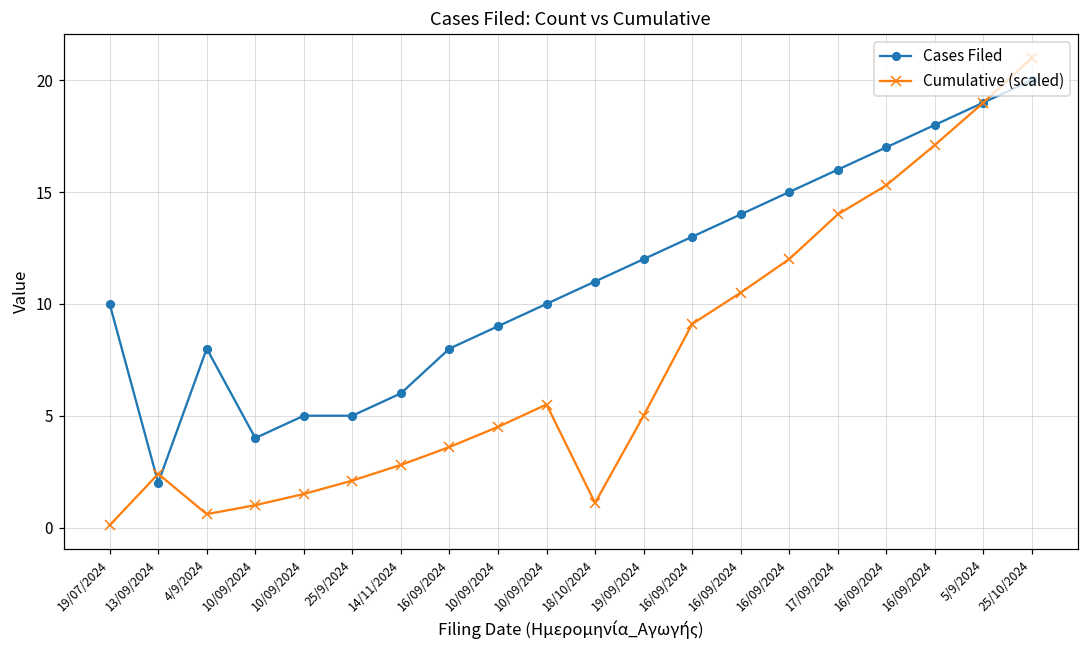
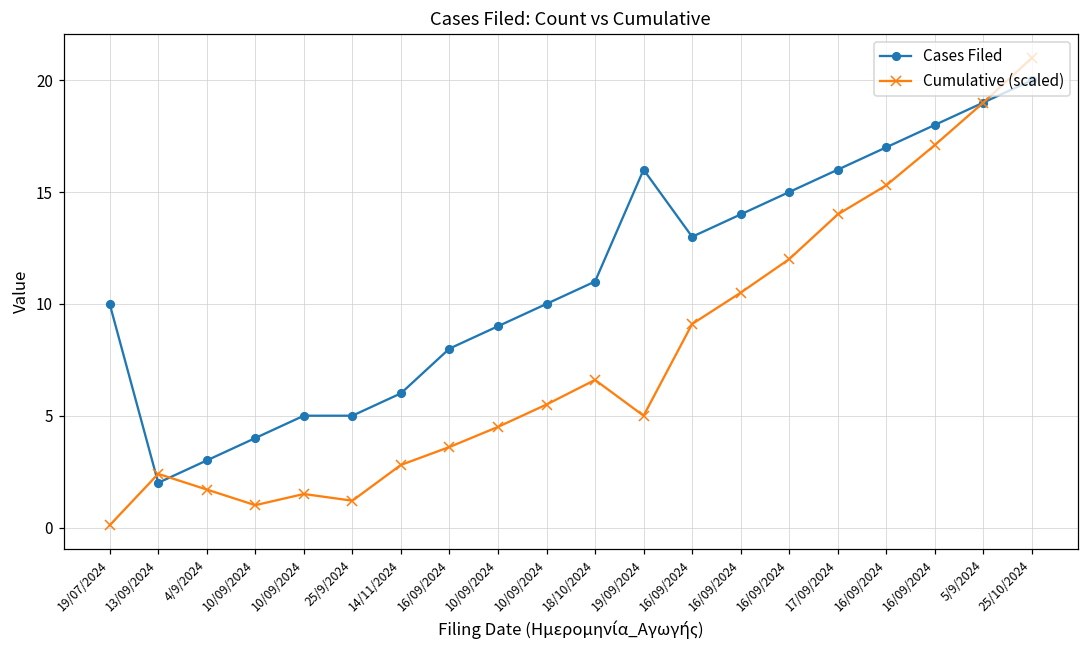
  {
    "Cases Filed": {
      "19/07/2024": 10,
      "13/09/2024": 2,
-     "4/9/2024": 8,
+     "4/9/2024": 3,
      "25/9/2024": 5,
      "14/11/2024": 6,
      "18/10/2024": 11,
-     "19/09/2024": 12,
+     "19/09/2024": 16,
      "17/09/2024": 16
    },
    "Cumulative (scaled)": {
      "19/07/2024": 0.1,
      "13/09/2024": 2.4,
-     "4/9/2024": 0.6,
-     "25/9/2024": 2.1,
+     "4/9/2024": 1.7,
+     "25/9/2024": 1.2,
      "14/11/2024": 2.8,
-     "18/10/2024": 1.1,
+     "18/10/2024": 6.6,
      "19/09/2024": 5.0,
      "17/09/2024": 14.0
    }
  }
